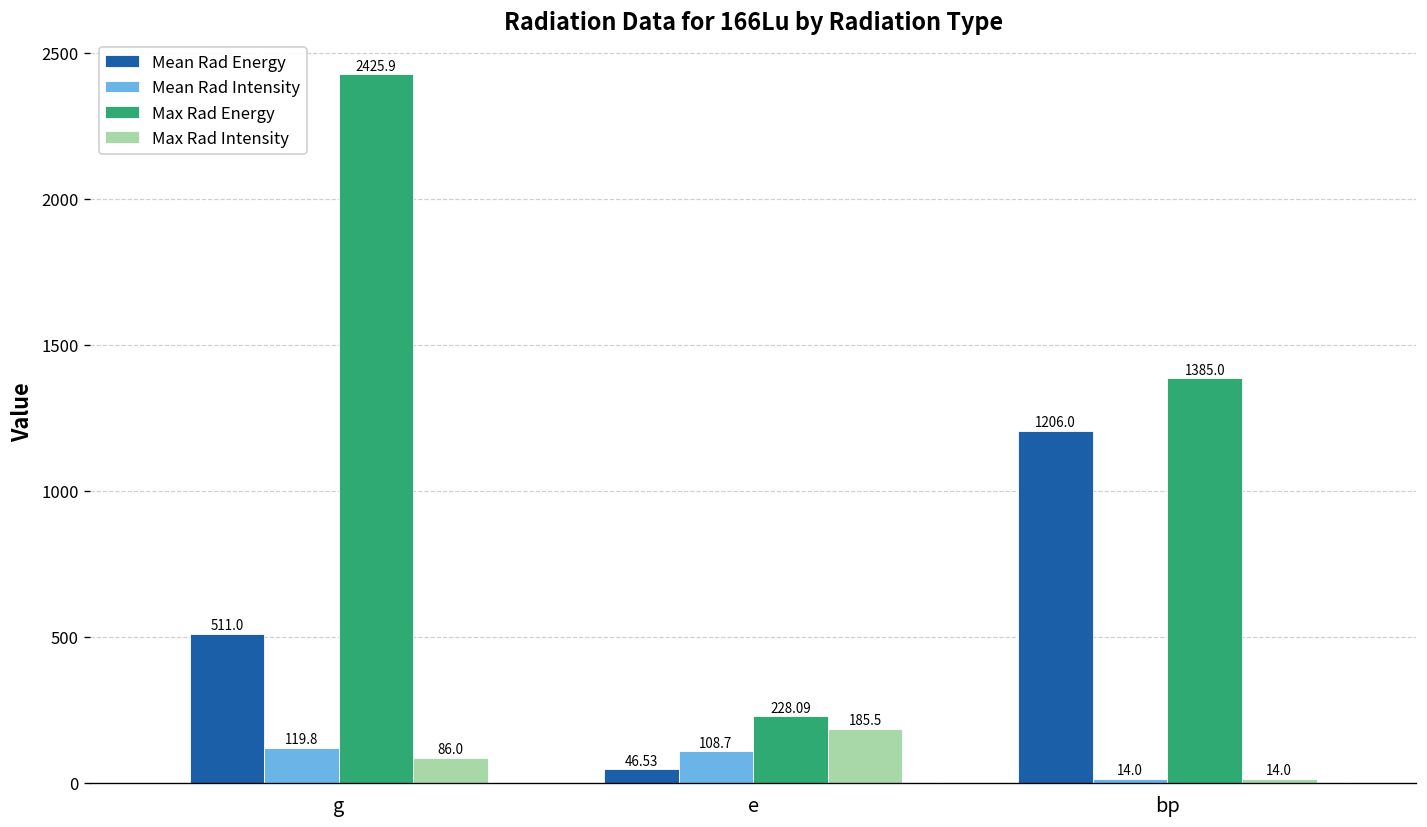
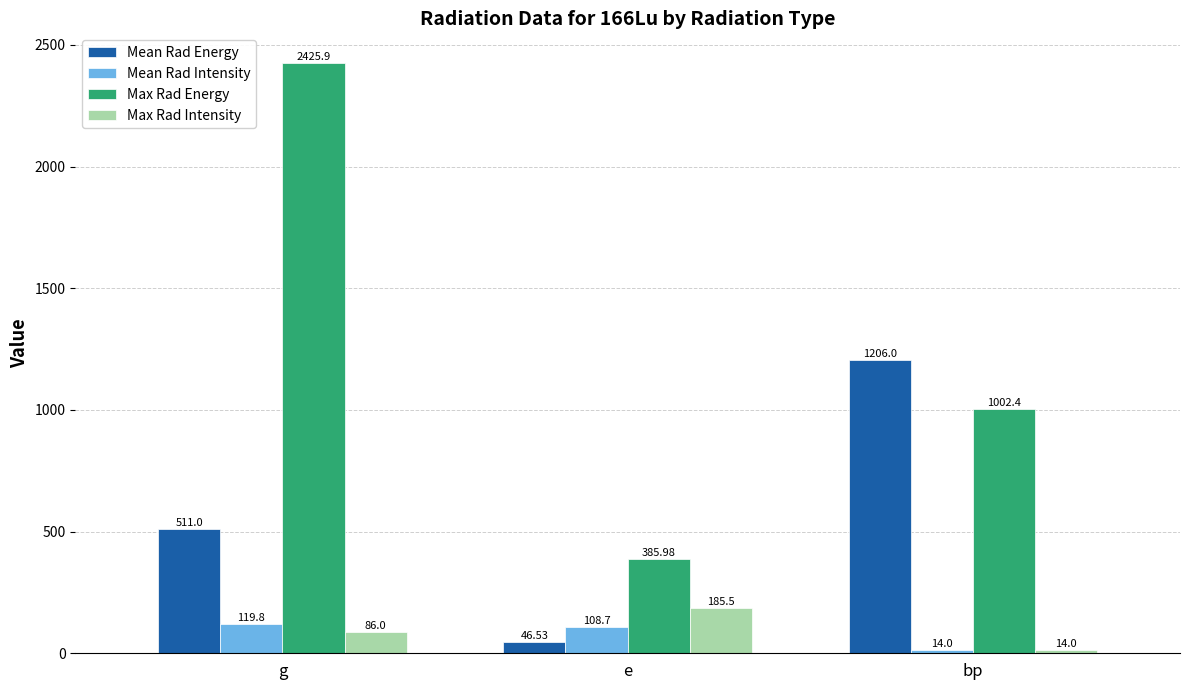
  {
    "Mean Rad Energy": {
      "g": 511.0,
      "e": 46.53,
      "bp": 1206.0
    },
    "Mean Rad Intensity": {
      "g": 119.8,
      "e": 108.7,
      "bp": 14.0
    },
    "Max Rad Energy": {
      "g": 2425.9,
-     "e": 228.09,
-     "bp": 1385.0
+     "e": 385.98,
+     "bp": 1002.4
    },
    "Max Rad Intensity": {
      "g": 86.0,
      "e": 185.5,
      "bp": 14.0
    }
  }
